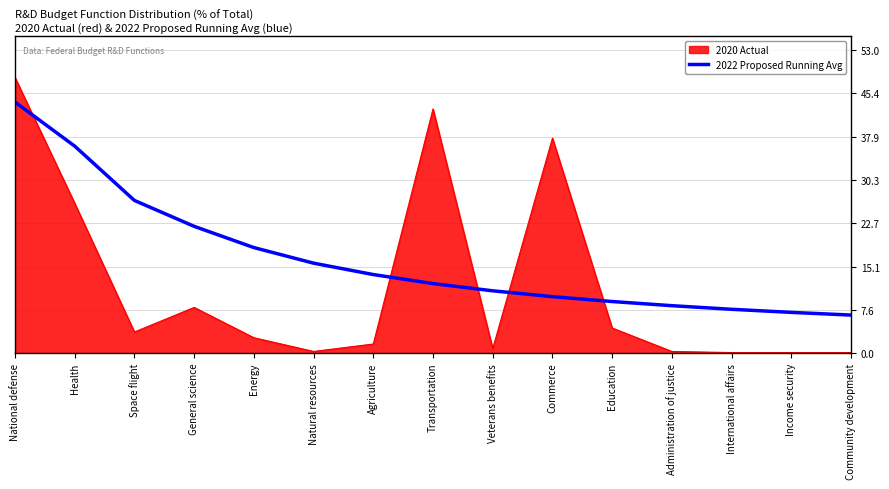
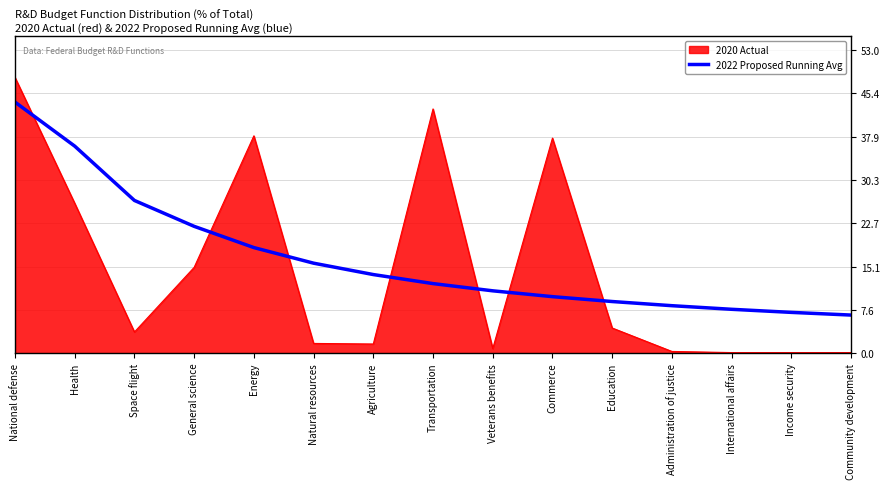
  {
    "2020 Actual": {
      "National defense": 48,
      "Health": 26,
      "Space flight": 4,
-     "General science": 8,
-     "Energy": 3,
-     "Natural resources": 0,
+     "General science": 15,
+     "Energy": 38,
+     "Natural resources": 2,
      "Agriculture": 2,
      "Transportation": 43,
      "Veterans benefits": 1,
      "Commerce": 38,
      "Education": 4,
      "Administration of justice": 0,
      "International affairs": 0,
      "Income security": 0,
      "Community development": 0
    },
    "2022 Proposed Running Avg": {
      "National defense": 44,
      "Health": 36,
      "Space flight": 27,
      "General science": 22,
      "Energy": 18,
      "Natural resources": 16,
      "Agriculture": 14,
      "Transportation": 12,
      "Veterans benefits": 11,
      "Commerce": 10,
      "Education": 9,
      "Administration of justice": 8,
      "International affairs": 8,
      "Income security": 7,
      "Community development": 7
    }
  }
